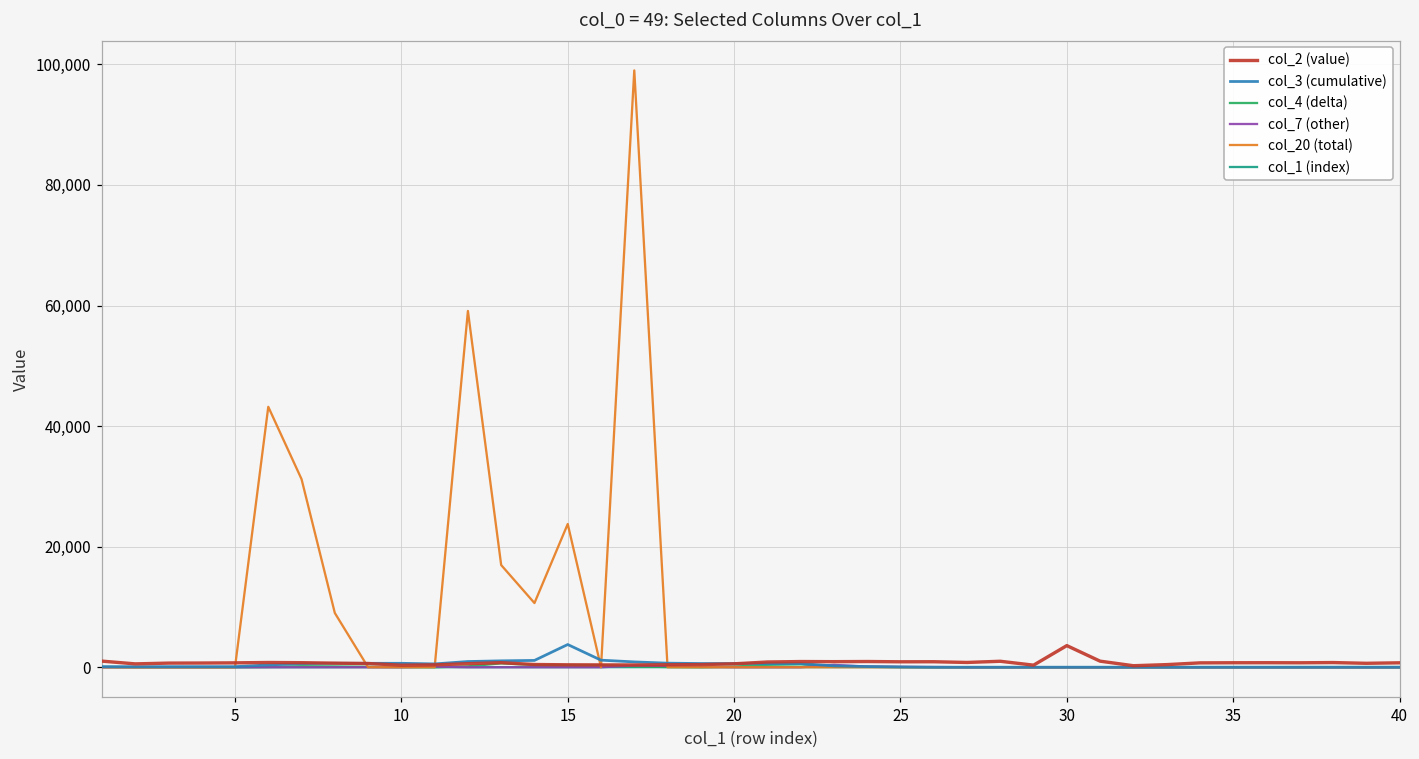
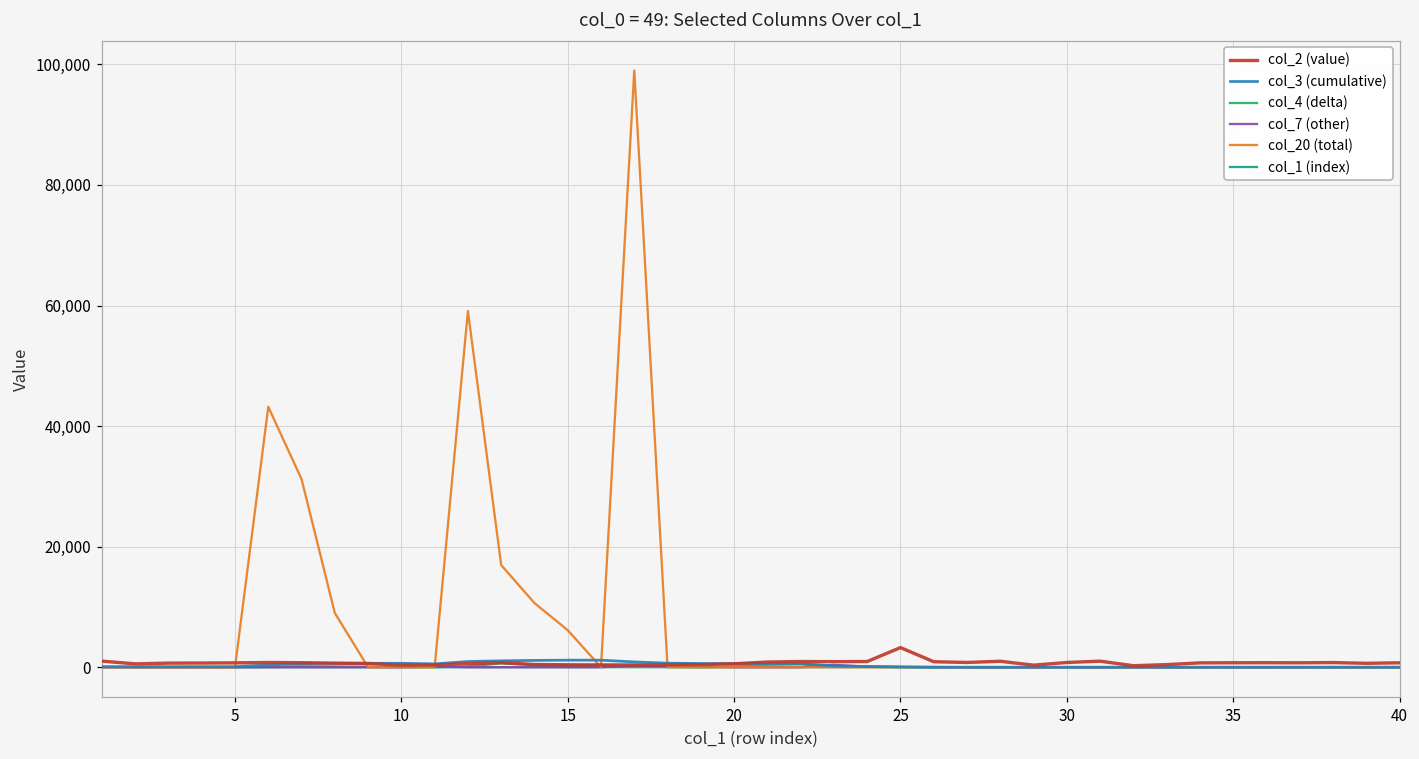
  {
    "col_2 (value)": {
      "5": "1,000",
-     "25": "1,000",
-     "30": "4,000",
+     "25": "3,000",
+     "30": "1,000",
      "35": "1,000",
      "40": "1,000"
    },
    "col_3 (cumulative)": {
-     "15": "4,000"
+     "15": "1,000"
    },
    "col_20 (total)": {
-     "15": "24,000"
+     "15": "6,000"
    }
  }
